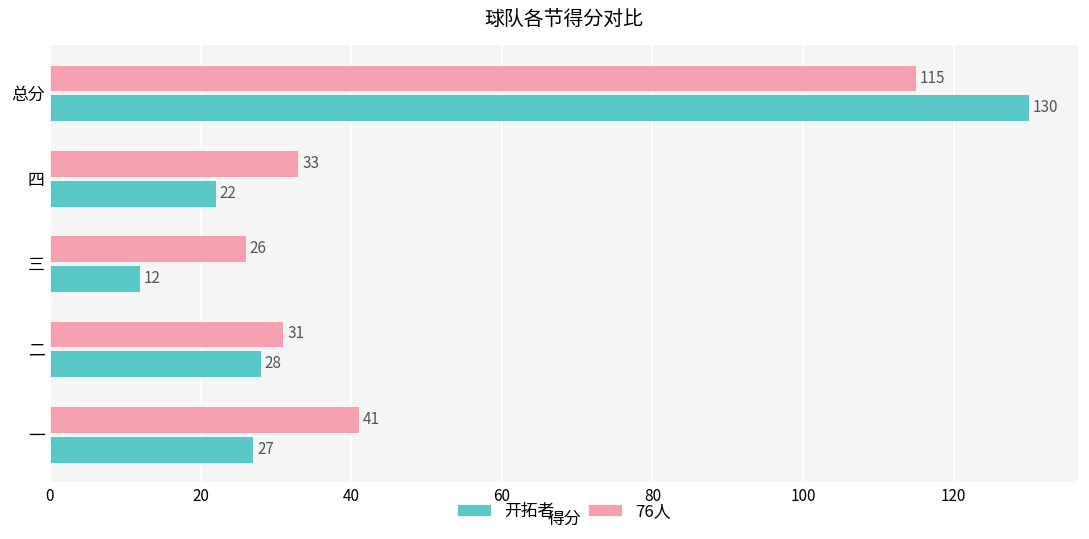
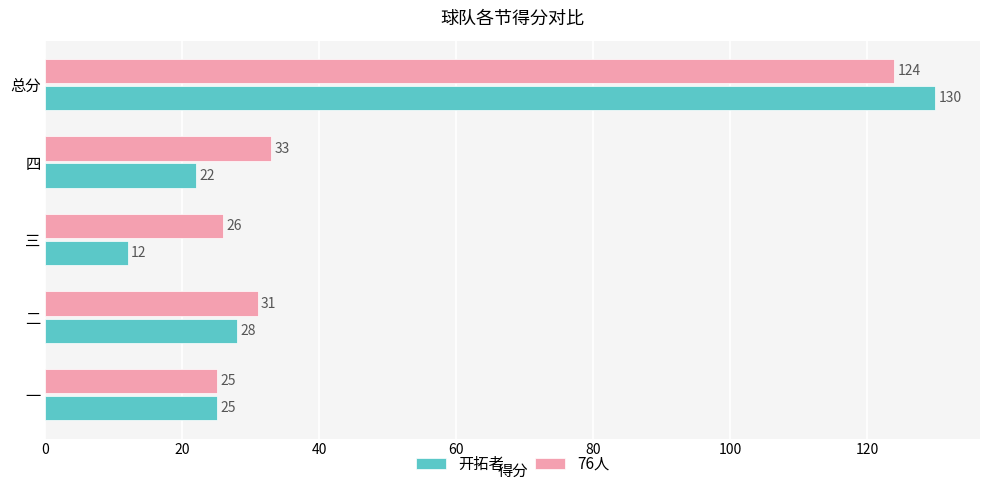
  {
    "开拓者": {
      "总分": 130,
      "四": 22,
      "三": 12,
      "二": 28,
-     "一": 27
+     "一": 25
    },
    "76人": {
-     "总分": 115,
+     "总分": 124,
      "四": 33,
      "三": 26,
      "二": 31,
-     "一": 41
+     "一": 25
    }
  }
